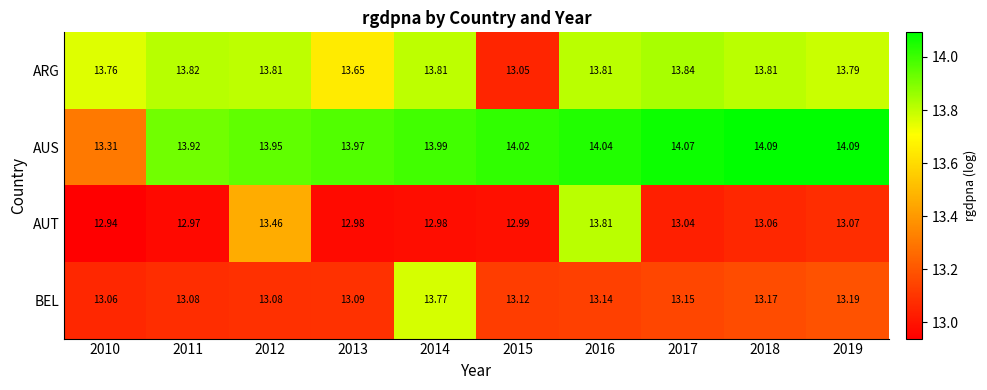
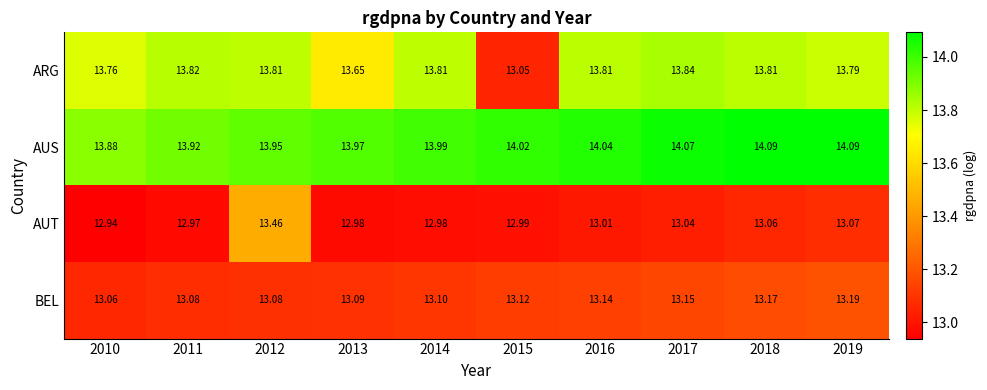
  {
    "ARG": {
      "2010": 13.76,
      "2011": 13.82,
      "2012": 13.81,
      "2013": 13.65,
      "2014": 13.81,
      "2015": 13.05,
      "2016": 13.81,
      "2017": 13.84,
      "2018": 13.81,
      "2019": 13.79
    },
    "AUS": {
-     "2010": 13.31,
+     "2010": 13.88,
      "2011": 13.92,
      "2012": 13.95,
      "2013": 13.97,
      "2014": 13.99,
      "2015": 14.02,
      "2016": 14.04,
      "2017": 14.07,
      "2018": 14.09,
      "2019": 14.09
    },
    "AUT": {
      "2010": 12.94,
      "2011": 12.97,
      "2012": 13.46,
      "2013": 12.98,
      "2014": 12.98,
      "2015": 12.99,
-     "2016": 13.81,
+     "2016": 13.01,
      "2017": 13.04,
      "2018": 13.06,
      "2019": 13.07
    },
    "BEL": {
      "2010": 13.06,
      "2011": 13.08,
      "2012": 13.08,
      "2013": 13.09,
-     "2014": 13.77,
+     "2014": 13.10,
      "2015": 13.12,
      "2016": 13.14,
      "2017": 13.15,
      "2018": 13.17,
      "2019": 13.19
    }
  }
